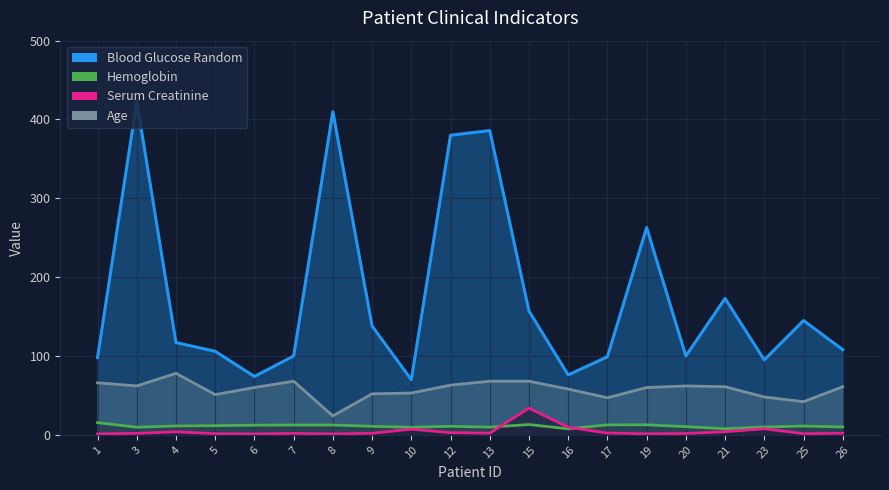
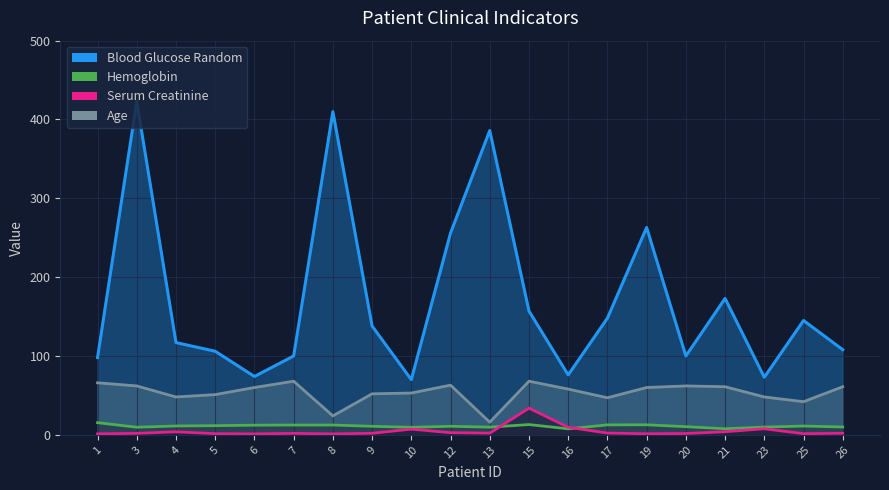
  {
    "Blood Glucose Random": {
      "1": 100,
      "4": 120,
      "5": 110,
      "6": 70,
      "7": 100,
      "8": 410,
      "9": 140,
      "10": 70,
-     "12": 380,
+     "12": 260,
      "13": 390,
      "15": 160,
      "16": 80,
-     "17": 100,
+     "17": 150,
      "19": 260,
      "20": 100,
      "21": 170,
-     "23": 100,
+     "23": 70,
      "25": 150,
      "26": 110
    },
    "Age": {
      "1": 70,
      "3": 60,
-     "4": 80,
+     "4": 50,
      "5": 50,
      "6": 60,
      "7": 70,
      "8": 20,
      "9": 50,
      "10": 50,
      "12": 60,
-     "13": 70,
+     "13": 20,
      "15": 70,
      "16": 60,
      "17": 50,
      "19": 60,
      "20": 60,
      "21": 60,
      "23": 50,
      "25": 40,
      "26": 60
    },
    "Hemoglobin": {
      "1": 20,
      "3": 10,
      "4": 10,
      "5": 10,
      "6": 10,
      "7": 10,
      "8": 10,
      "9": 10,
      "12": 10,
      "13": 10,
      "15": 10,
      "17": 10,
      "19": 10,
      "20": 10,
      "21": 10,
      "25": 10,
      "26": 10
    },
    "Serum Creatinine": {
      "1": 0,
      "3": 0,
      "4": 0,
      "5": 0,
      "6": 0,
      "7": 0,
      "8": 0,
      "9": 0,
      "12": 0,
      "13": 0,
      "15": 30,
      "17": 0,
      "19": 0,
      "20": 0,
      "21": 0,
      "25": 0,
      "26": 0
    }
  }
